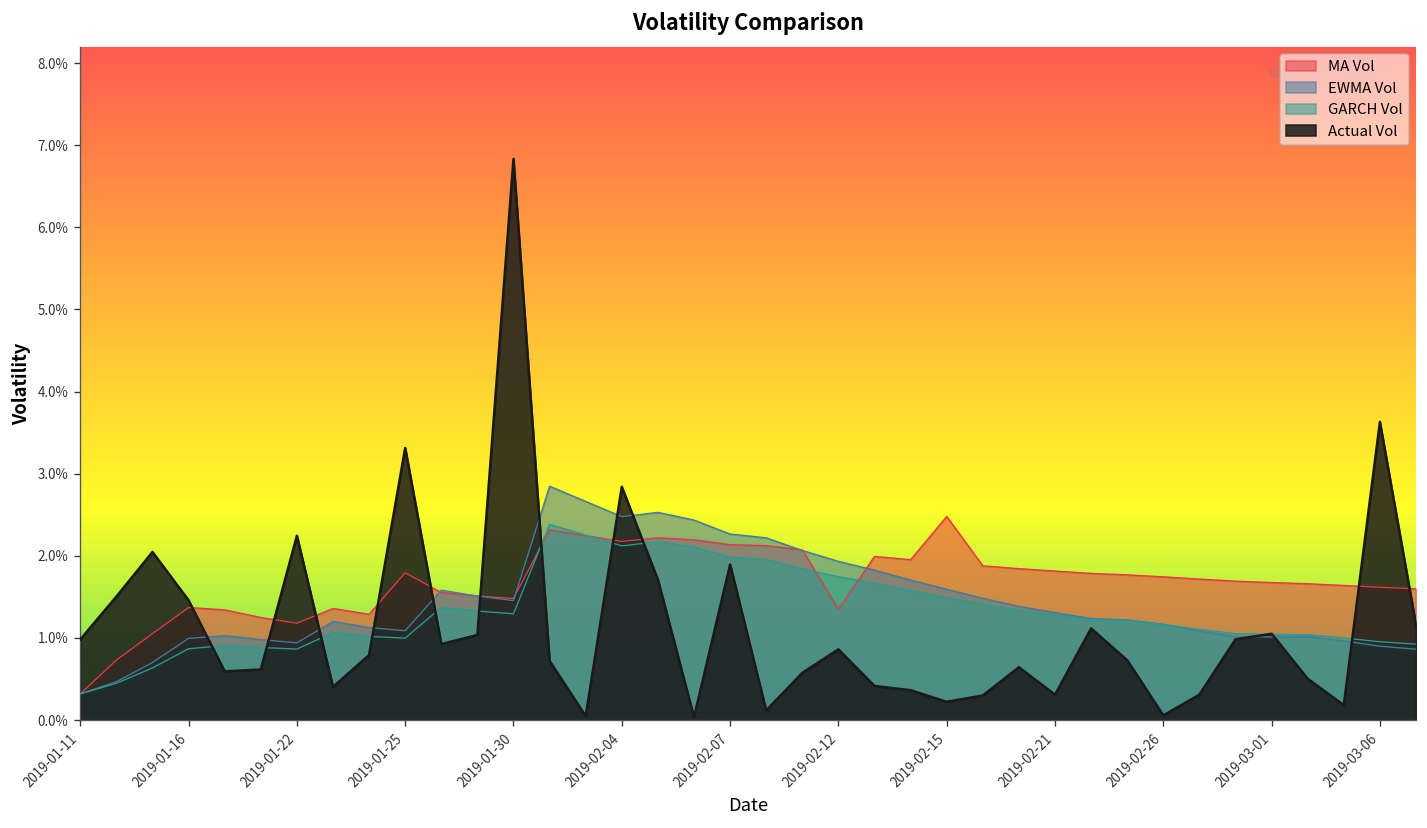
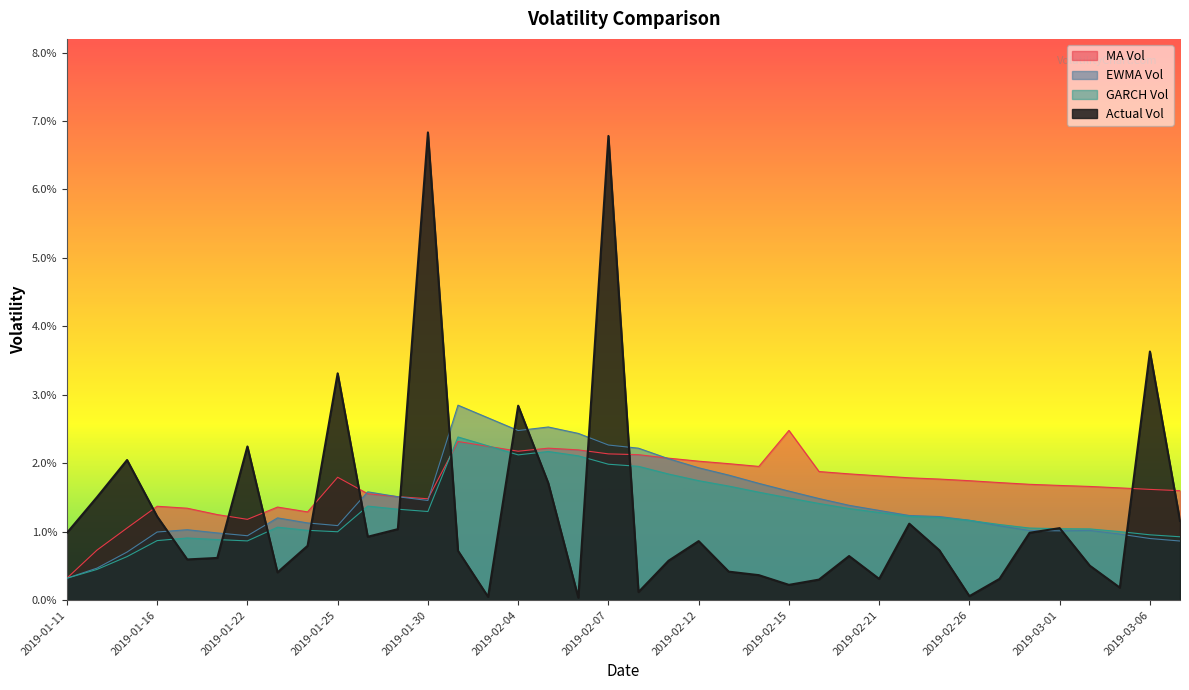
  {
    "MA Vol": {
      "2019-01-16": "1.4%",
      "2019-01-22": "1.2%",
      "2019-01-25": "1.8%",
      "2019-02-04": "2.2%",
      "2019-02-07": "2.1%",
-     "2019-02-12": "1.3%",
+     "2019-02-12": "2.0%",
      "2019-02-15": "2.5%",
      "2019-02-21": "1.8%",
      "2019-02-26": "1.7%",
      "2019-03-01": "1.7%",
      "2019-03-06": "1.6%"
    },
    "Actual Vol": {
      "2019-01-11": "1.0%",
-     "2019-01-16": "1.5%",
+     "2019-01-16": "1.2%",
      "2019-01-22": "2.2%",
      "2019-01-25": "3.3%",
      "2019-01-30": "6.8%",
      "2019-02-04": "2.8%",
-     "2019-02-07": "1.9%",
+     "2019-02-07": "6.8%",
      "2019-02-12": "0.9%",
      "2019-02-15": "0.2%",
      "2019-02-21": "0.3%",
      "2019-02-26": "0.1%",
      "2019-03-06": "3.6%"
    }
  }
